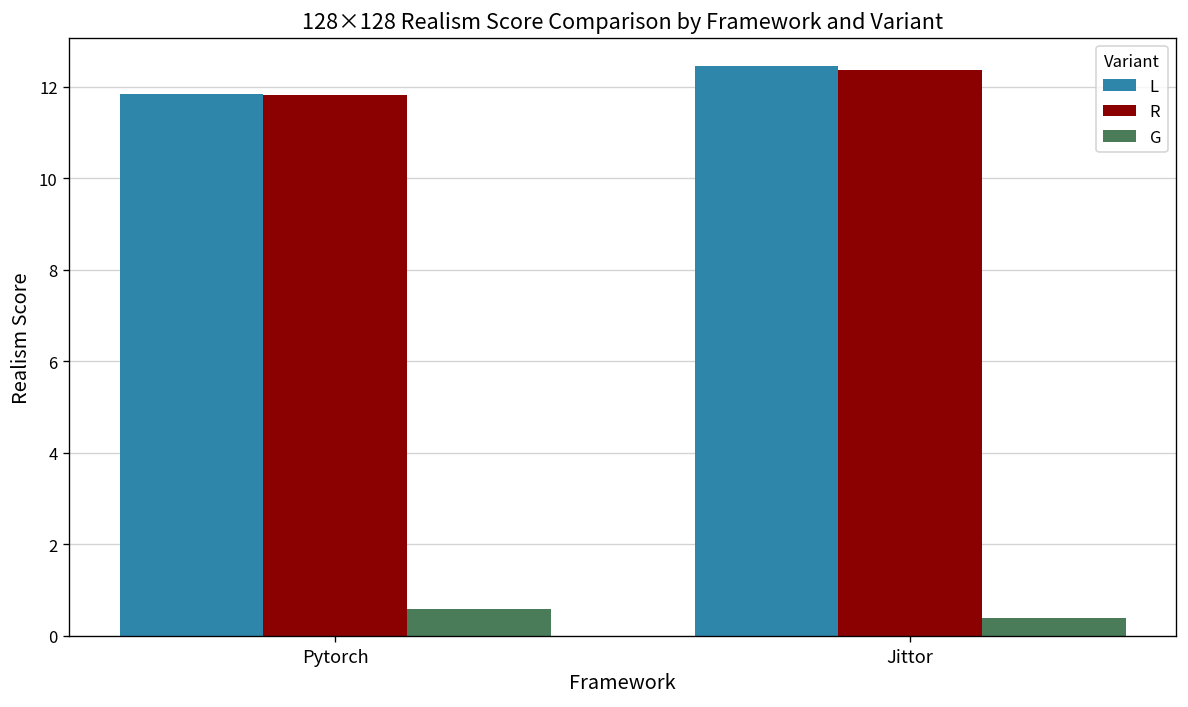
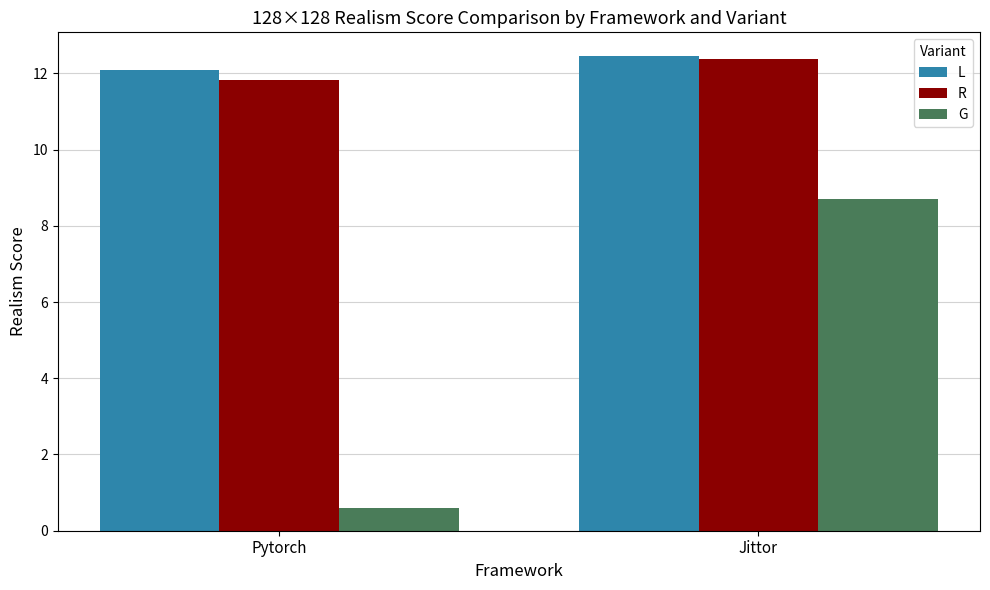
  {
    "L": {
-     "Pytorch": 11.9,
+     "Pytorch": 12.1,
      "Jittor": 12.5
    },
    "R": {
      "Pytorch": 11.8,
      "Jittor": 12.4
    },
    "G": {
      "Pytorch": 0.6,
-     "Jittor": 0.4
+     "Jittor": 8.7
    }
  }
